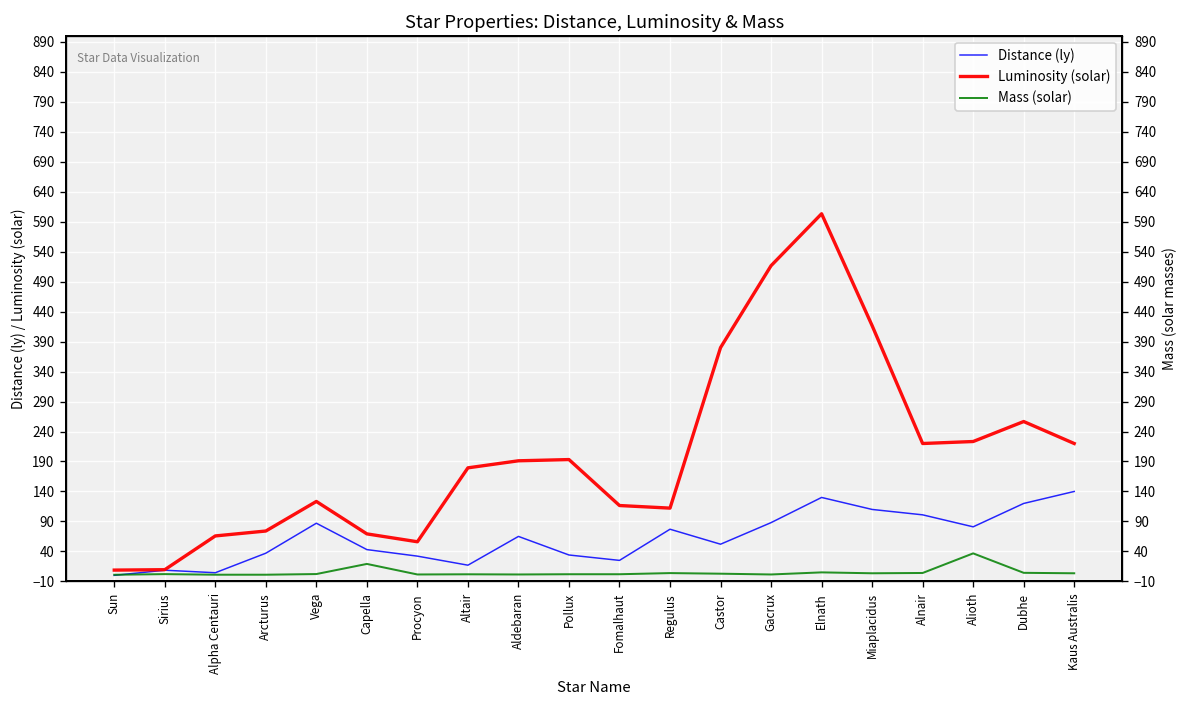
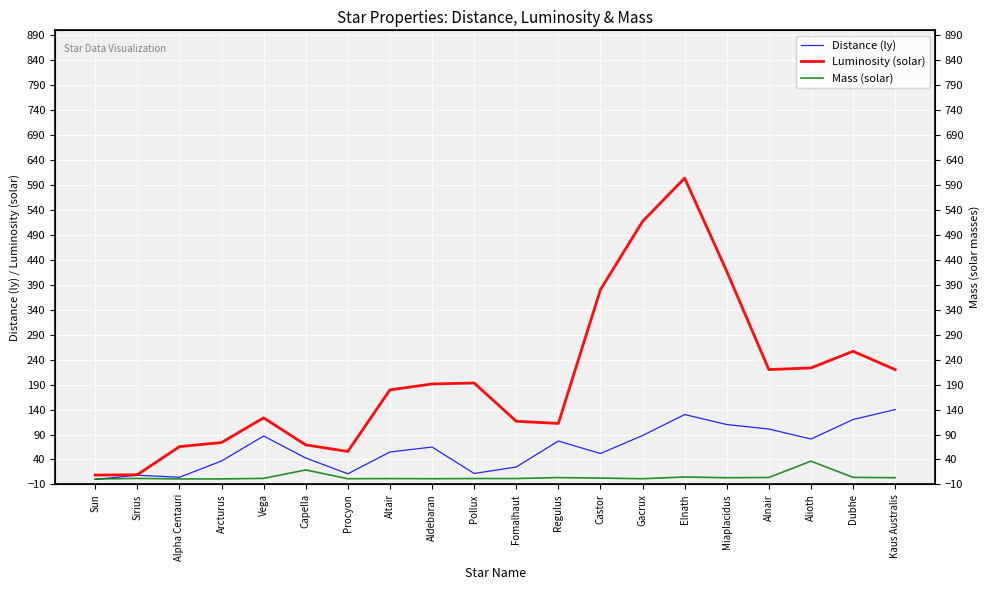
  {
    "Distance (ly)": {
      "Arcturus": 40,
      "Vega": 90,
      "Capella": 40,
-     "Procyon": 30,
-     "Altair": 20,
+     "Procyon": 10,
+     "Altair": 60,
      "Aldebaran": 70,
-     "Pollux": 30,
+     "Pollux": 10,
      "Fomalhaut": 30,
      "Regulus": 80,
      "Castor": 50,
      "Gacrux": 90,
      "Elnath": 130,
      "Miaplacidus": 110,
      "Alnair": 100,
      "Alioth": 80,
      "Dubhe": 120,
      "Kaus Australis": 140
    },
    "Luminosity (solar)": {
      "Sun": 10,
      "Alpha Centauri": 70,
      "Arcturus": 70,
      "Vega": 120,
      "Capella": 70,
      "Procyon": 60,
      "Altair": 180,
      "Aldebaran": 190,
      "Pollux": 190,
      "Fomalhaut": 120,
      "Regulus": 110,
      "Castor": 380,
      "Gacrux": 520,
      "Elnath": 600,
      "Miaplacidus": 420,
      "Alnair": 220,
      "Alioth": 220,
      "Dubhe": 260,
      "Kaus Australis": 220
    },
    "Mass (solar)": {
      "Sirius": 0,
      "Arcturus": 0,
      "Vega": 0,
      "Capella": 20,
      "Procyon": 0,
      "Altair": 0,
      "Aldebaran": 0,
      "Pollux": 0,
      "Fomalhaut": 0,
      "Regulus": 0,
      "Castor": 0,
      "Gacrux": 0,
      "Elnath": 10,
      "Miaplacidus": 0,
      "Alnair": 0,
      "Alioth": 40,
      "Dubhe": 0,
      "Kaus Australis": 0
    }
  }
